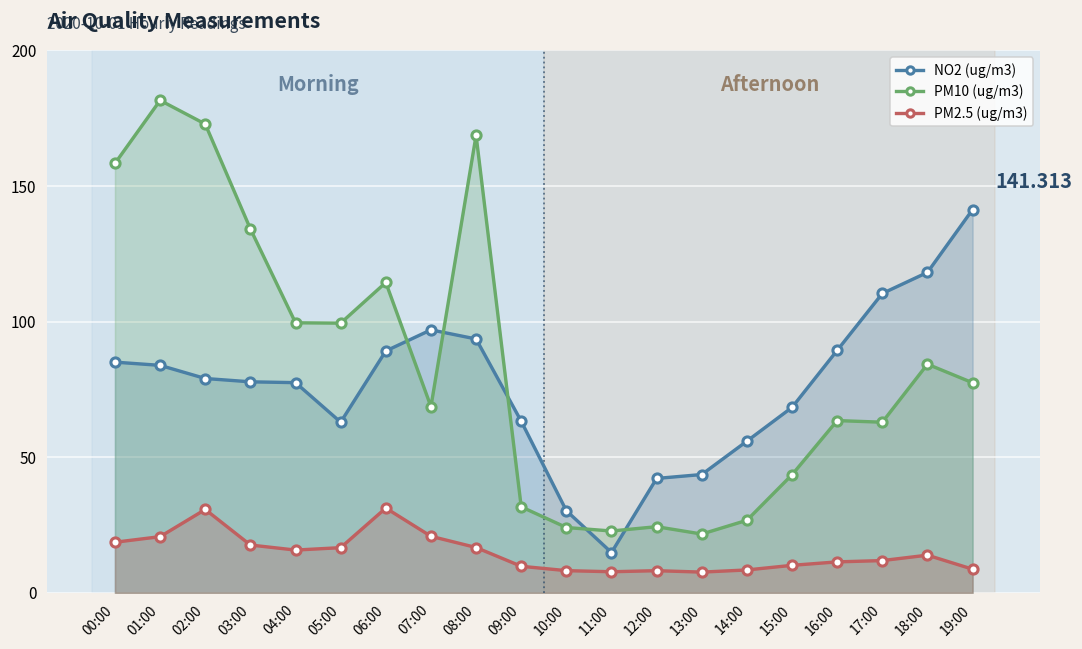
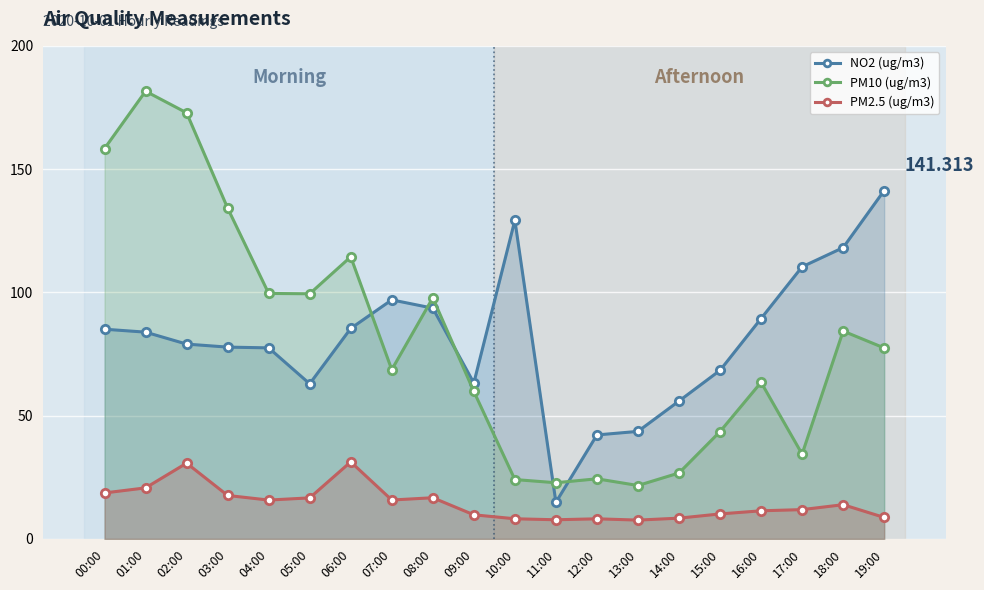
  {
    "NO2 (ug/m3)": {
      "00:00": 85,
      "01:00": 84,
      "02:00": 79,
      "03:00": 78,
      "04:00": 77,
      "05:00": 63,
-     "06:00": 89,
+     "06:00": 85,
      "07:00": 97,
      "08:00": 94,
      "09:00": 63,
-     "10:00": 30,
+     "10:00": 129,
      "11:00": 15,
      "12:00": 42,
      "13:00": 44,
      "14:00": 56,
      "15:00": 68,
      "16:00": 89,
      "17:00": 110,
      "18:00": 118,
      "19:00": 141
    },
    "PM10 (ug/m3)": {
      "00:00": 158,
      "01:00": 182,
      "02:00": 173,
      "03:00": 134,
      "04:00": 100,
      "05:00": 99,
      "06:00": 114,
      "07:00": 69,
-     "08:00": 169,
-     "09:00": 32,
+     "08:00": 98,
+     "09:00": 60,
      "10:00": 24,
      "11:00": 23,
      "12:00": 24,
      "13:00": 22,
      "14:00": 27,
      "15:00": 44,
      "16:00": 64,
-     "17:00": 63,
+     "17:00": 34,
      "18:00": 84,
      "19:00": 77
    },
    "PM2.5 (ug/m3)": {
      "00:00": 19,
      "01:00": 21,
      "02:00": 31,
      "03:00": 18,
      "04:00": 16,
      "05:00": 17,
      "06:00": 31,
-     "07:00": 21,
+     "07:00": 16,
      "08:00": 17,
      "09:00": 10,
      "10:00": 8,
      "11:00": 8,
      "12:00": 8,
      "13:00": 8,
      "14:00": 8,
      "15:00": 10,
      "16:00": 11,
      "17:00": 12,
      "18:00": 14,
      "19:00": 9
    }
  }
